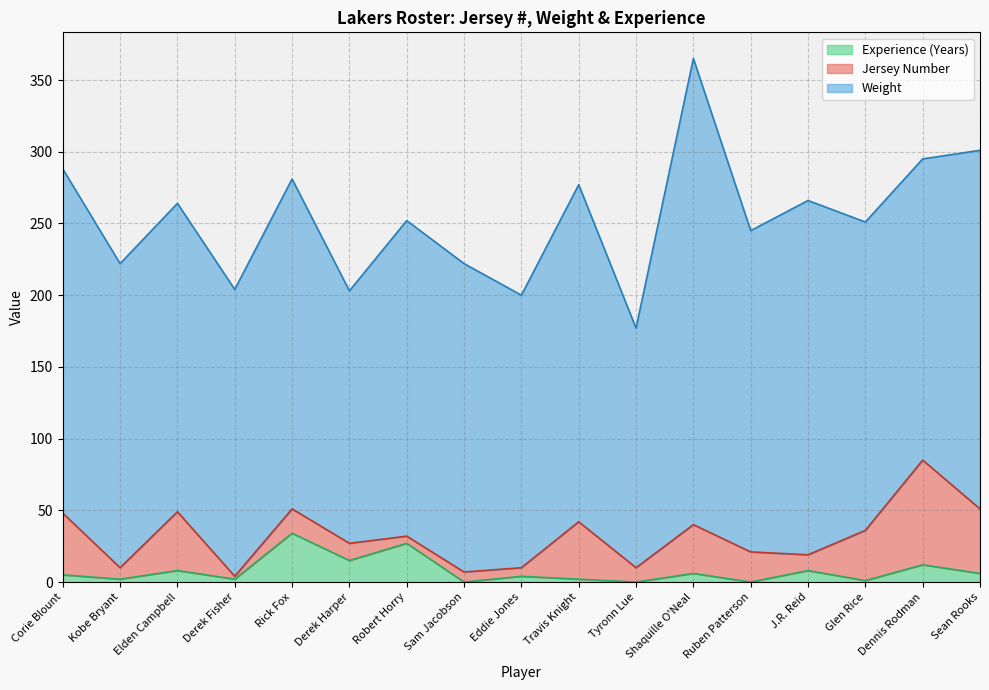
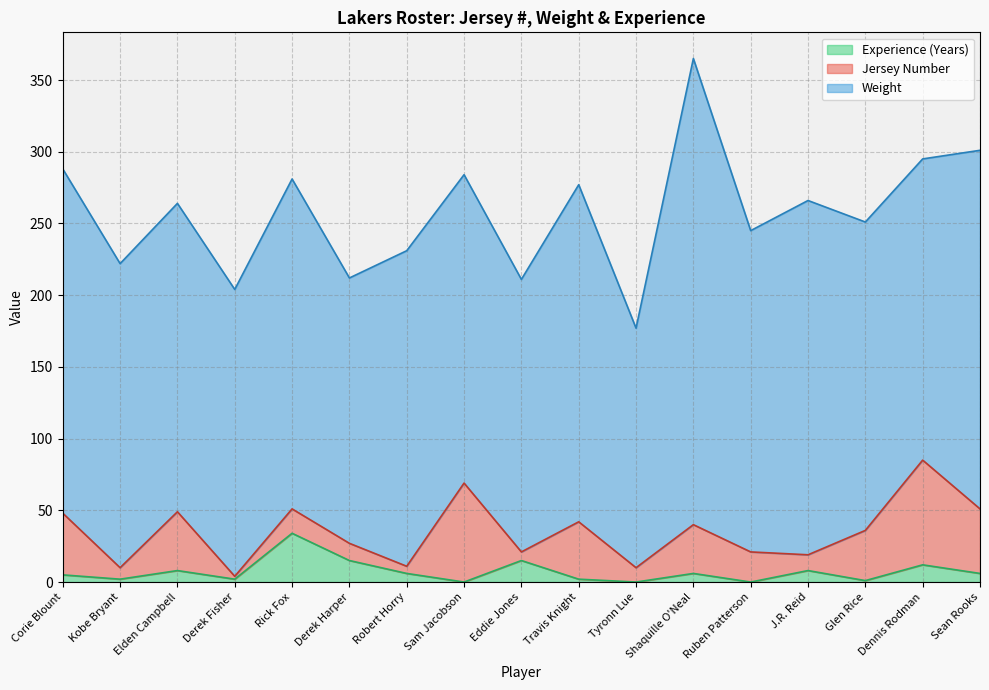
  {
    "Experience (Years)": {
      "Corie Blount": 5,
      "Kobe Bryant": 2,
      "Elden Campbell": 8,
      "Derek Fisher": 2,
      "Rick Fox": 34,
      "Derek Harper": 15,
-     "Robert Horry": 27,
+     "Robert Horry": 6,
      "Sam Jacobson": 0,
-     "Eddie Jones": 4,
+     "Eddie Jones": 15,
      "Travis Knight": 2,
      "Tyronn Lue": 0,
      "Shaquille O'Neal": 6,
      "Ruben Patterson": 0,
      "J.R. Reid": 8,
      "Glen Rice": 1,
      "Dennis Rodman": 12,
      "Sean Rooks": 6
    },
    "Jersey Number": {
      "Corie Blount": 43,
      "Kobe Bryant": 8,
      "Elden Campbell": 41,
      "Derek Fisher": 2,
      "Rick Fox": 17,
      "Derek Harper": 12,
      "Robert Horry": 5,
-     "Sam Jacobson": 7,
+     "Sam Jacobson": 69,
      "Eddie Jones": 6,
      "Travis Knight": 40,
      "Tyronn Lue": 10,
      "Shaquille O'Neal": 34,
      "Ruben Patterson": 21,
      "J.R. Reid": 11,
      "Glen Rice": 35,
      "Dennis Rodman": 73,
      "Sean Rooks": 45
    },
    "Weight": {
      "Corie Blount": 240,
      "Kobe Bryant": 212,
      "Elden Campbell": 215,
      "Derek Fisher": 200,
      "Rick Fox": 230,
-     "Derek Harper": 176,
+     "Derek Harper": 185,
      "Robert Horry": 220,
      "Sam Jacobson": 215,
      "Eddie Jones": 190,
      "Travis Knight": 235,
      "Tyronn Lue": 167,
      "Shaquille O'Neal": 325,
      "Ruben Patterson": 224,
      "J.R. Reid": 247,
      "Glen Rice": 215,
      "Dennis Rodman": 210,
      "Sean Rooks": 250
    }
  }
